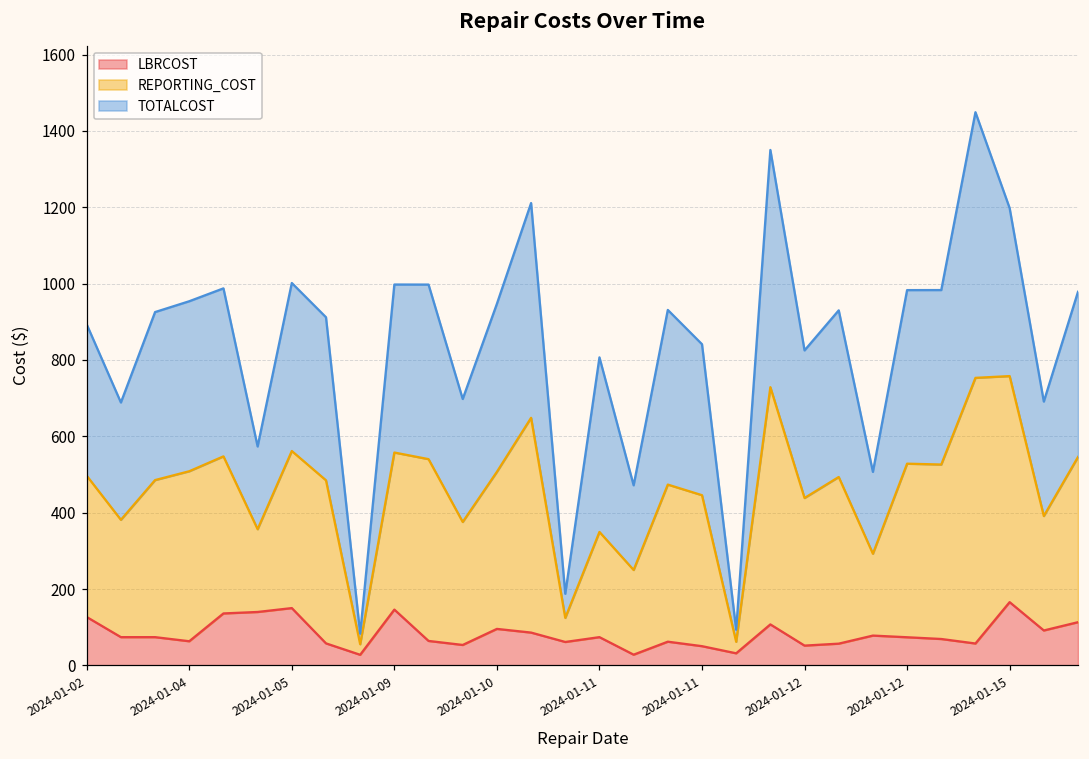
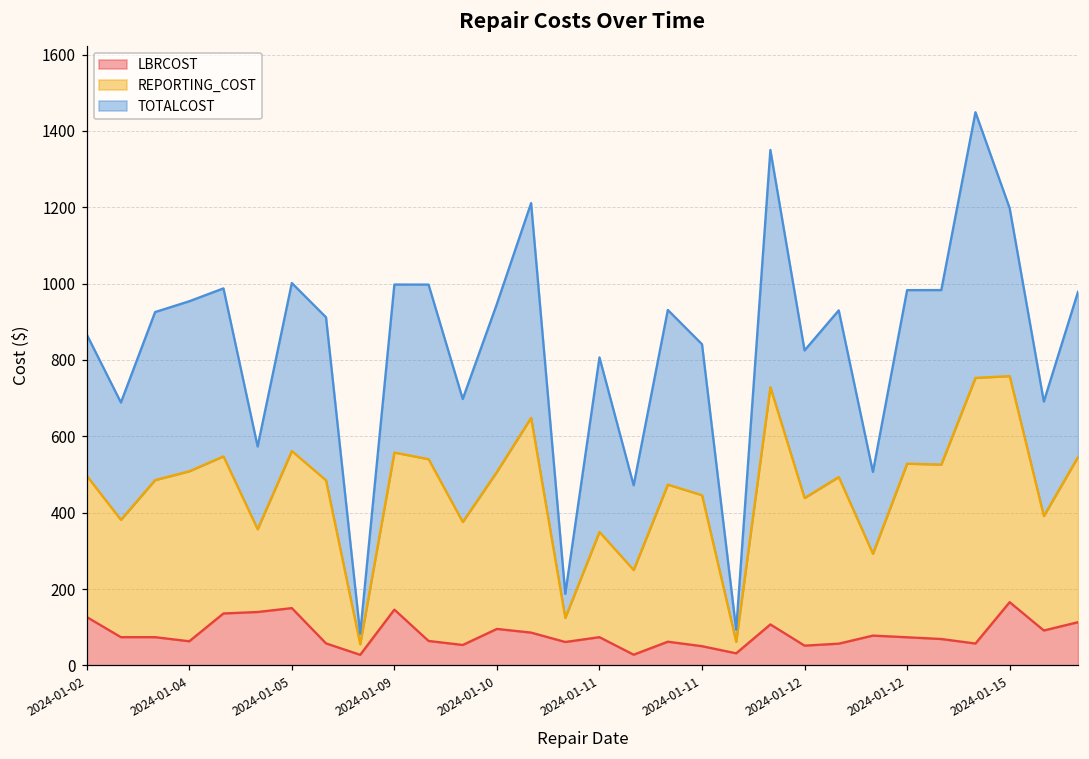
  {
    "LBRCOST": {
      "2024-01-02": 130
    },
    "REPORTING_COST": {
      "2024-01-02": 370
    },
    "TOTALCOST": {
-     "2024-01-02": 400
+     "2024-01-02": 370
    }
  }
